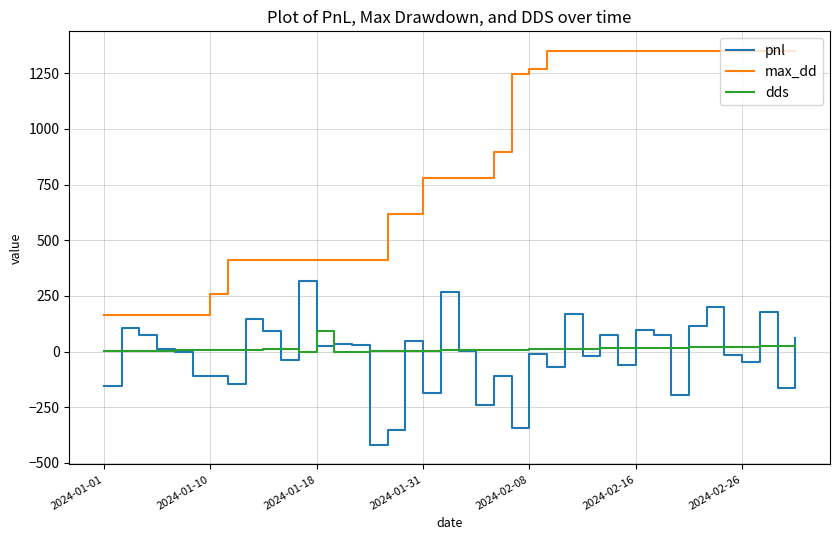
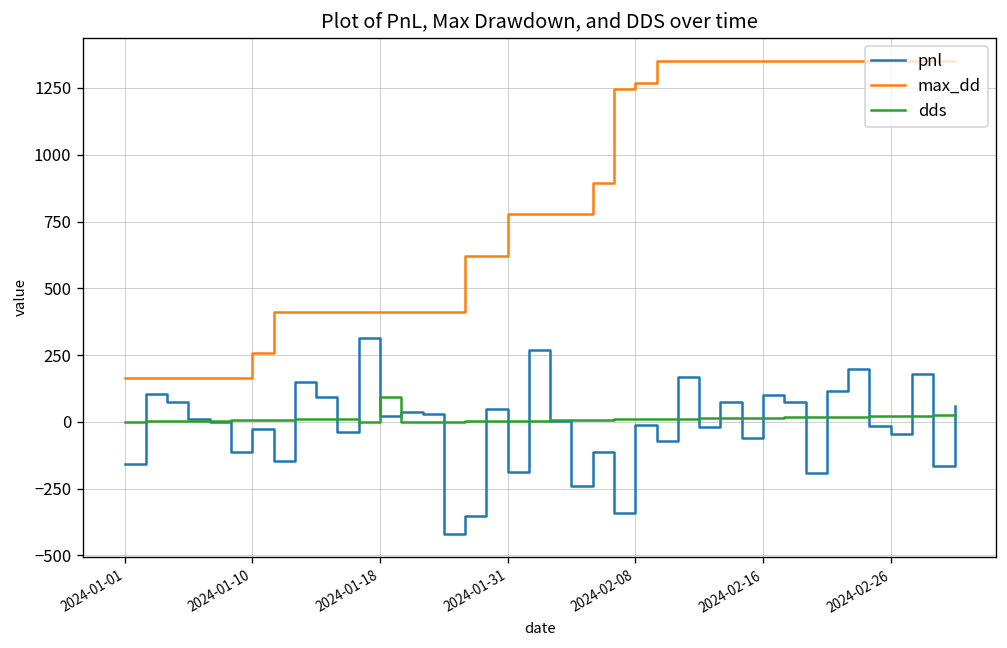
  {
    "pnl": {
      "2024-01-01": -160,
-     "2024-01-10": -110,
+     "2024-01-10": -30,
      "2024-01-18": 20,
      "2024-01-31": -190,
      "2024-02-08": -10,
      "2024-02-16": 100,
      "2024-02-26": -50
    },
    "max_dd": {
      "2024-01-01": 170,
      "2024-01-10": 260,
      "2024-01-18": 410,
      "2024-01-31": 780,
      "2024-02-08": 1270,
      "2024-02-16": 1350
    },
    "dds": {
      "2024-01-01": 0,
      "2024-01-10": 10,
      "2024-01-18": 90,
      "2024-01-31": 0,
      "2024-02-08": 10,
      "2024-02-16": 20,
      "2024-02-26": 20
    }
  }
